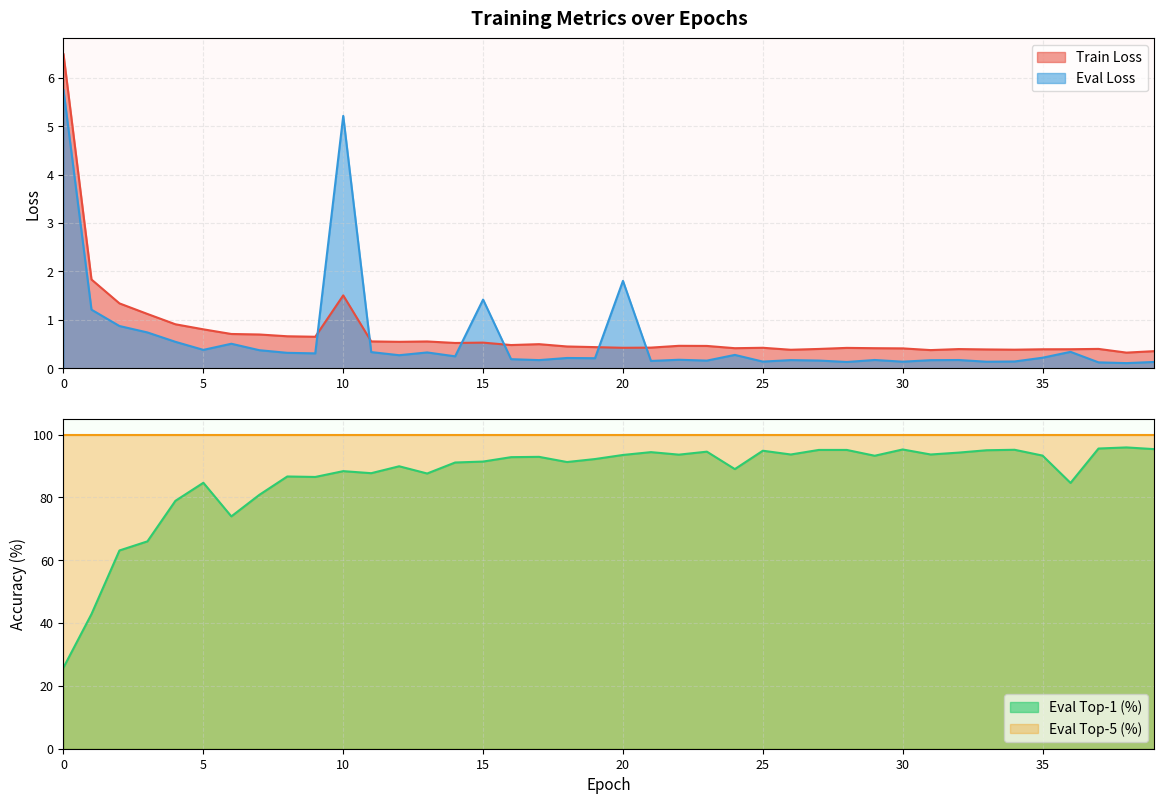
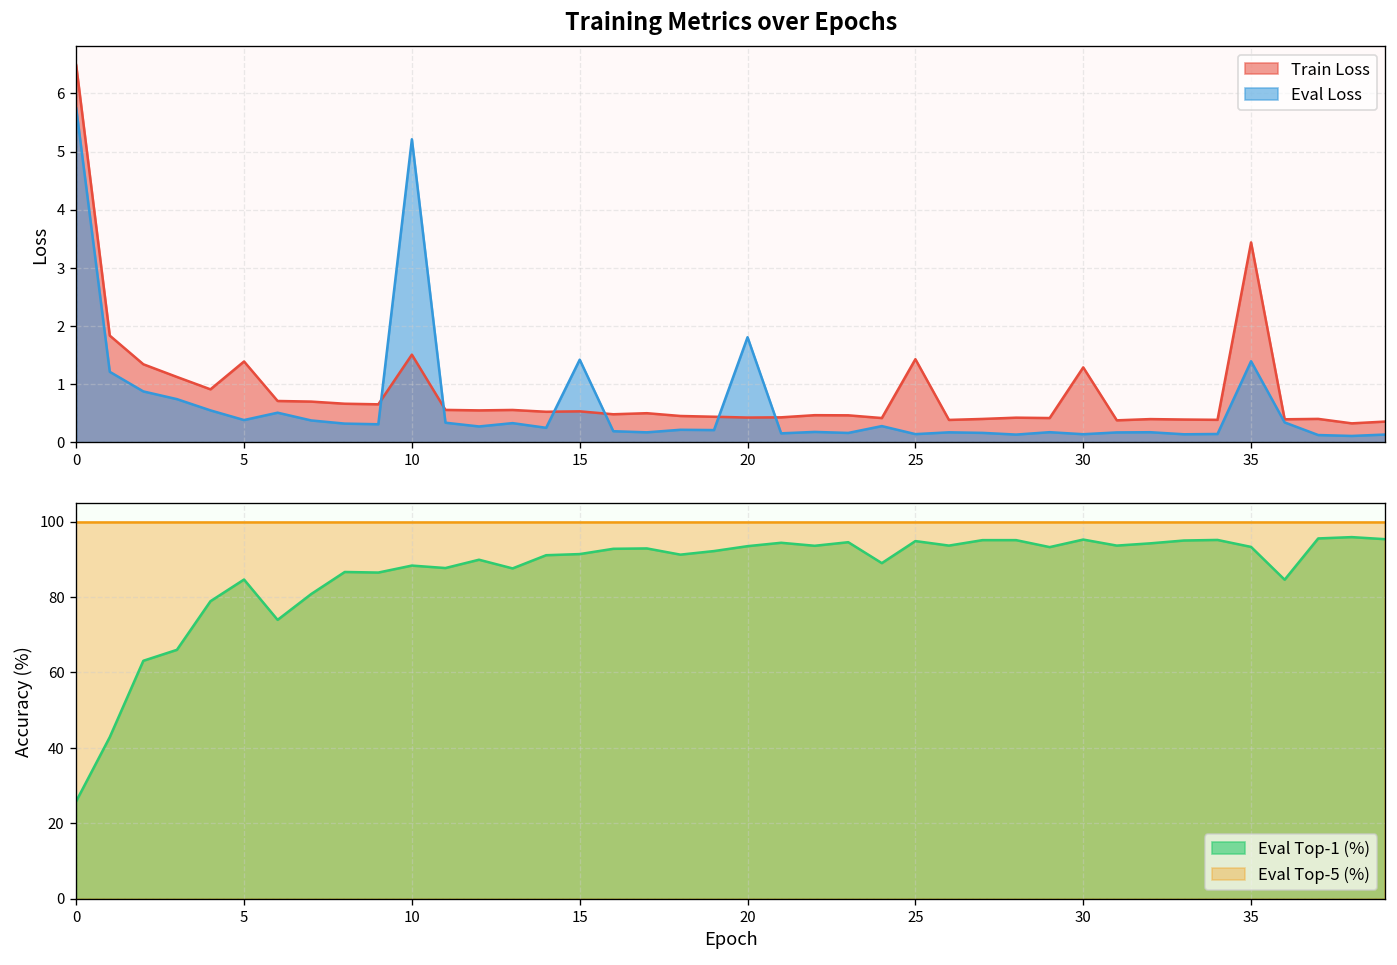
  {
    "Training Metrics over Epochs": {
      "Train Loss": {
        "0": 6.5,
-       "5": 0.8,
+       "5": 1.4,
        "10": 1.5,
        "15": 0.5,
        "20": 0.4,
-       "25": 0.4,
-       "30": 0.4,
-       "35": 0.4
+       "25": 1.4,
+       "30": 1.3,
+       "35": 3.4
      },
      "Eval Loss": {
        "0": 5.7,
        "5": 0.4,
        "10": 5.2,
        "15": 1.4,
        "20": 1.8,
        "25": 0.1,
        "30": 0.1,
-       "35": 0.2
+       "35": 1.4
      }
    }
  }
